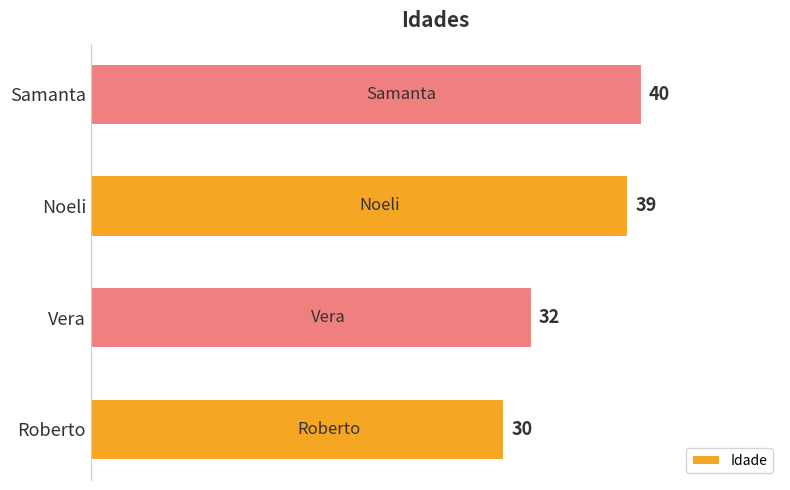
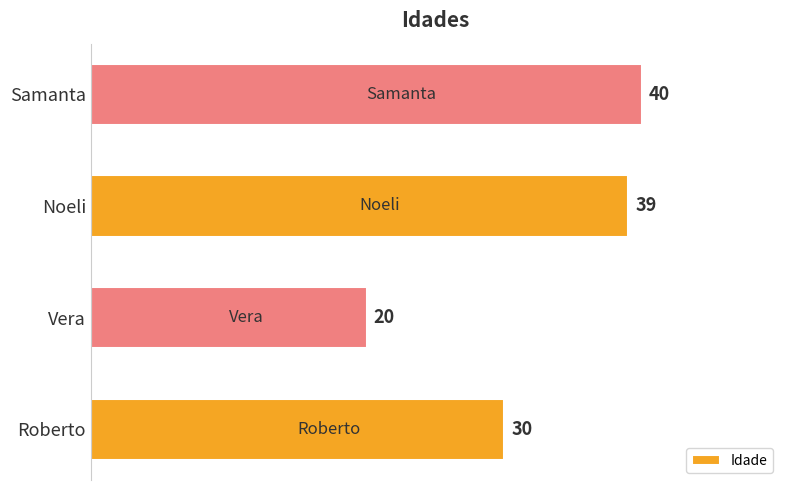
  {
    "Samanta": 40,
    "Noeli": 39,
-   "Vera": 32,
+   "Vera": 20,
    "Roberto": 30
  }
